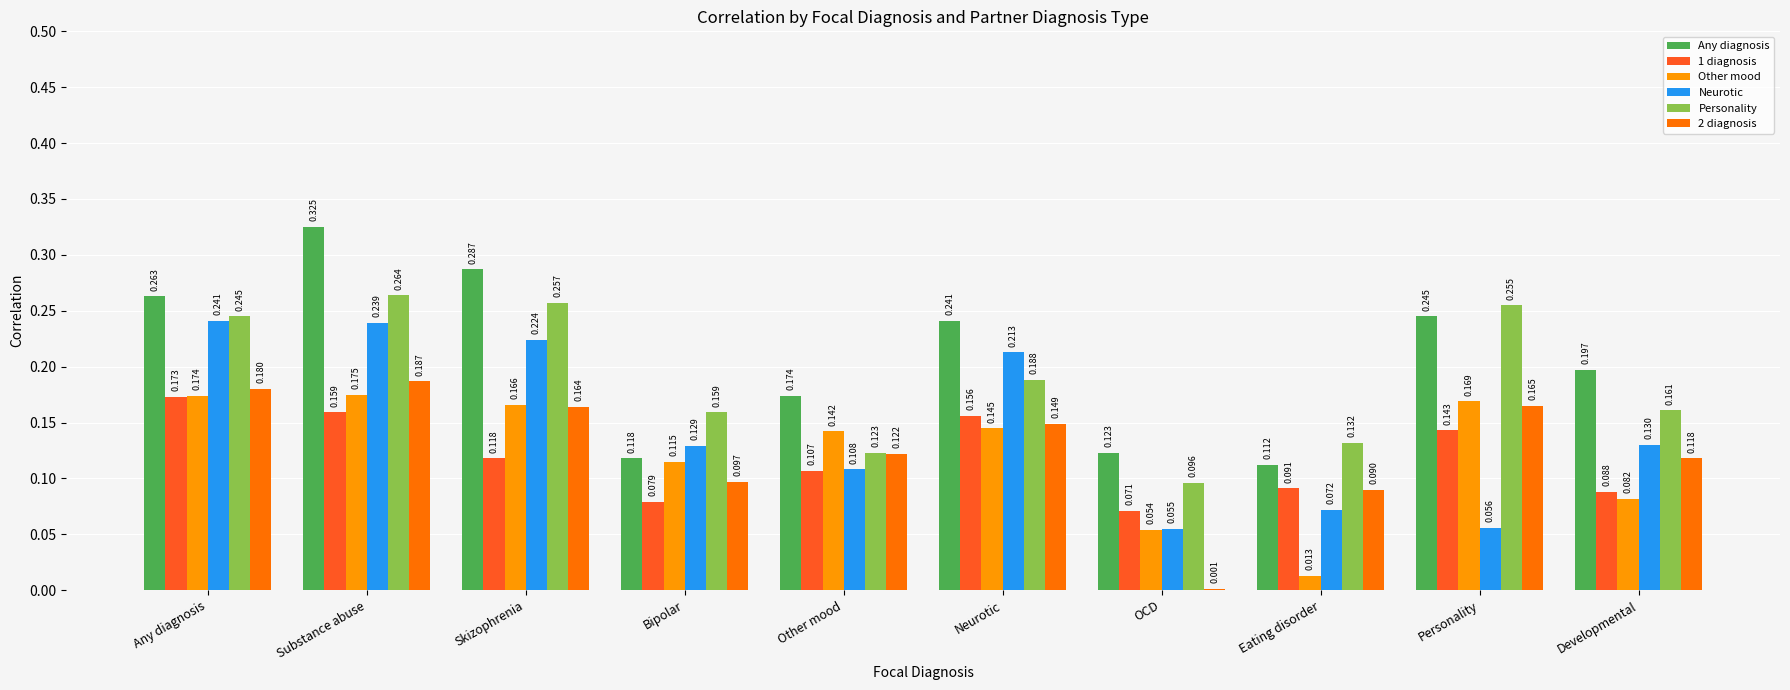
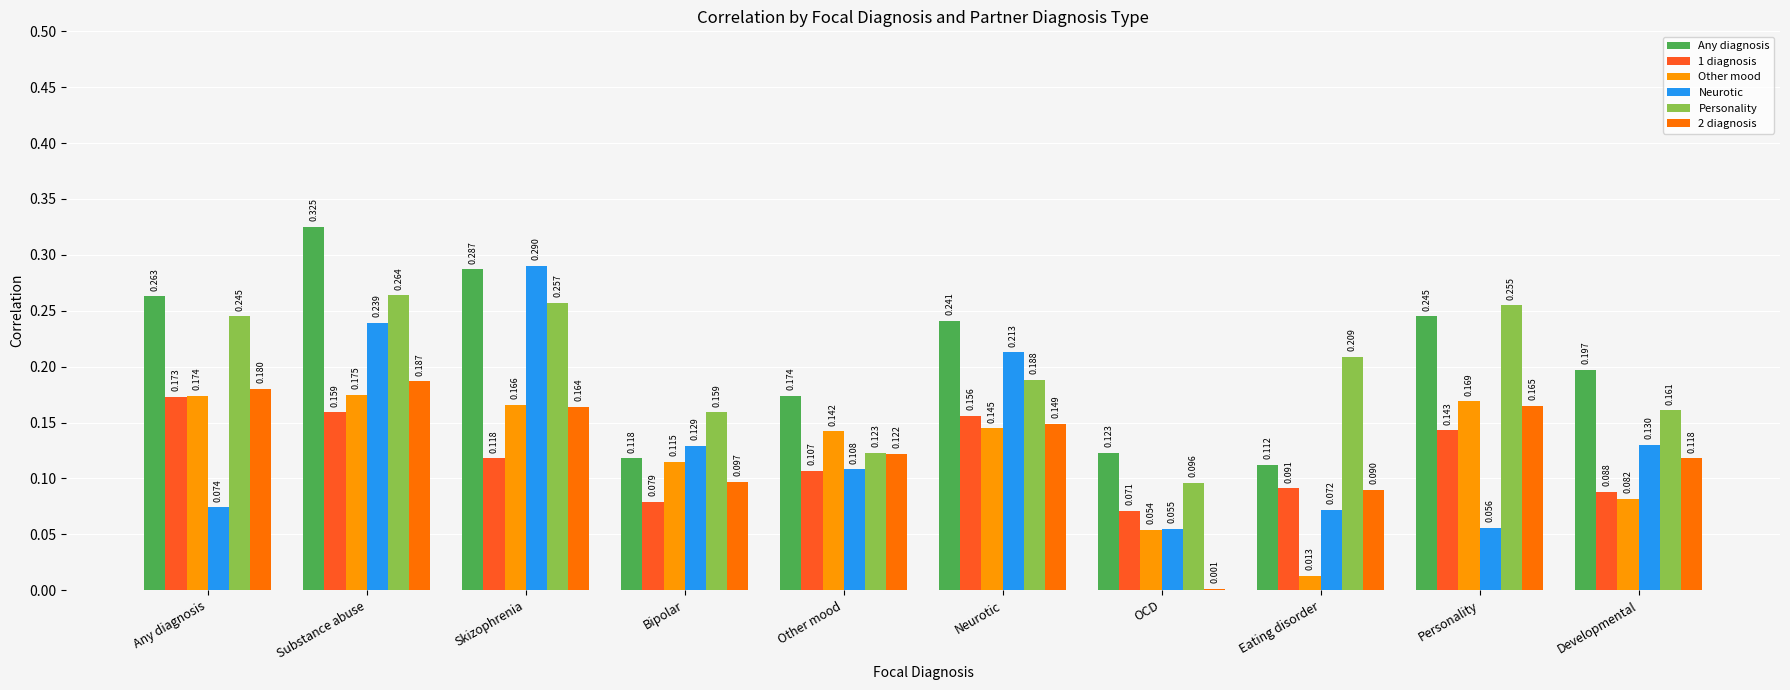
  {
    "Any diagnosis": {
      "Any diagnosis": 0.263,
      "Substance abuse": 0.325,
      "Skizophrenia": 0.287,
      "Bipolar": 0.118,
      "Other mood": 0.174,
      "Neurotic": 0.241,
      "OCD": 0.123,
      "Eating disorder": 0.112,
      "Personality": 0.245,
      "Developmental": 0.197
    },
    "Neurotic": {
-     "Any diagnosis": 0.241,
+     "Any diagnosis": 0.074,
      "Substance abuse": 0.239,
-     "Skizophrenia": 0.224,
+     "Skizophrenia": 0.290,
      "Bipolar": 0.129,
      "Other mood": 0.108,
      "Neurotic": 0.213,
      "OCD": 0.055,
      "Eating disorder": 0.072,
      "Personality": 0.056,
      "Developmental": 0.130
    },
    "Personality": {
      "Any diagnosis": 0.245,
      "Substance abuse": 0.264,
      "Skizophrenia": 0.257,
      "Bipolar": 0.159,
      "Other mood": 0.123,
      "Neurotic": 0.188,
      "OCD": 0.096,
-     "Eating disorder": 0.132,
+     "Eating disorder": 0.209,
      "Personality": 0.255,
      "Developmental": 0.161
    }
  }
